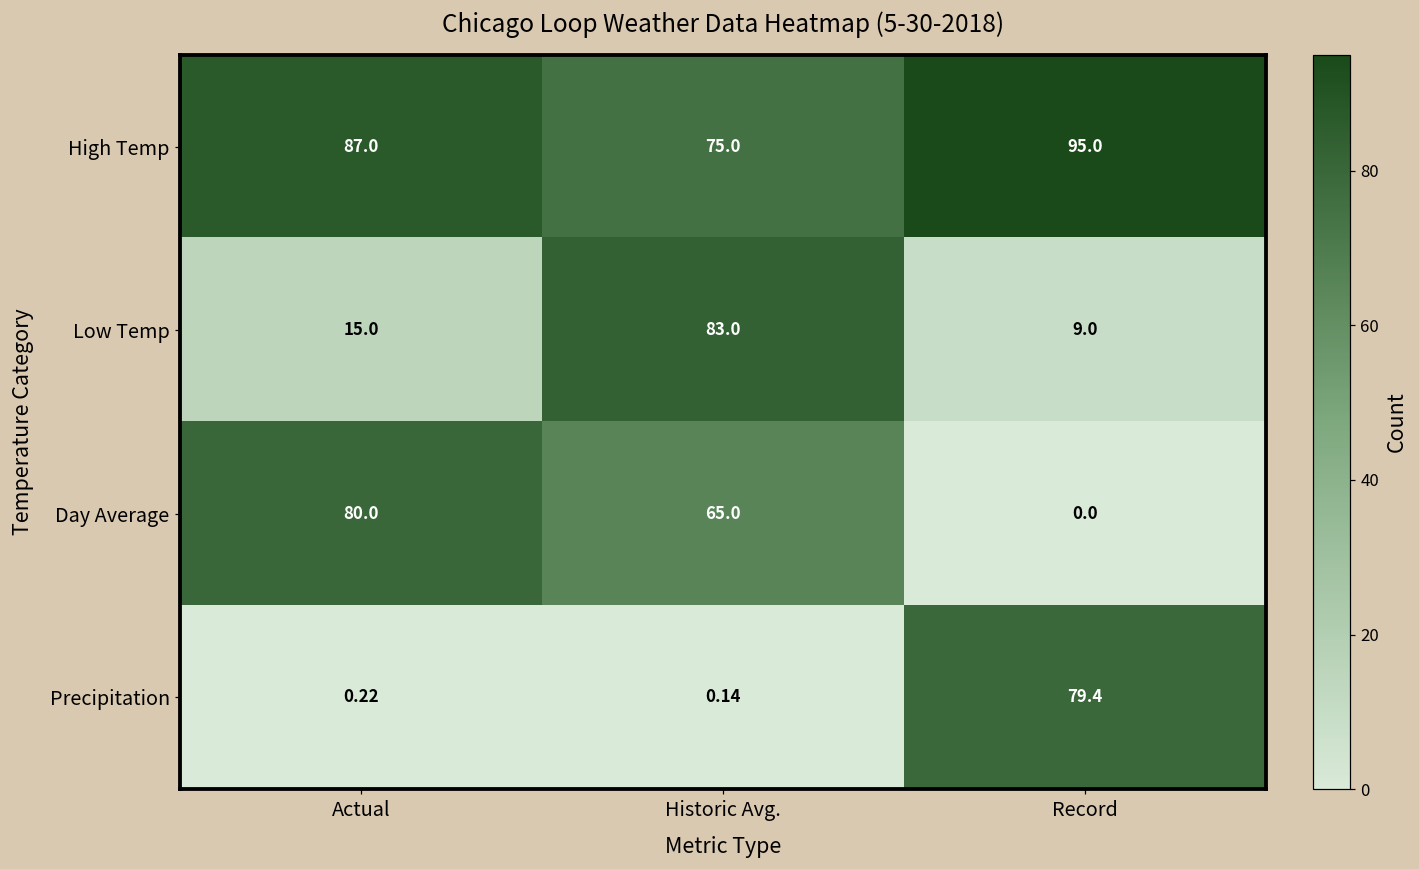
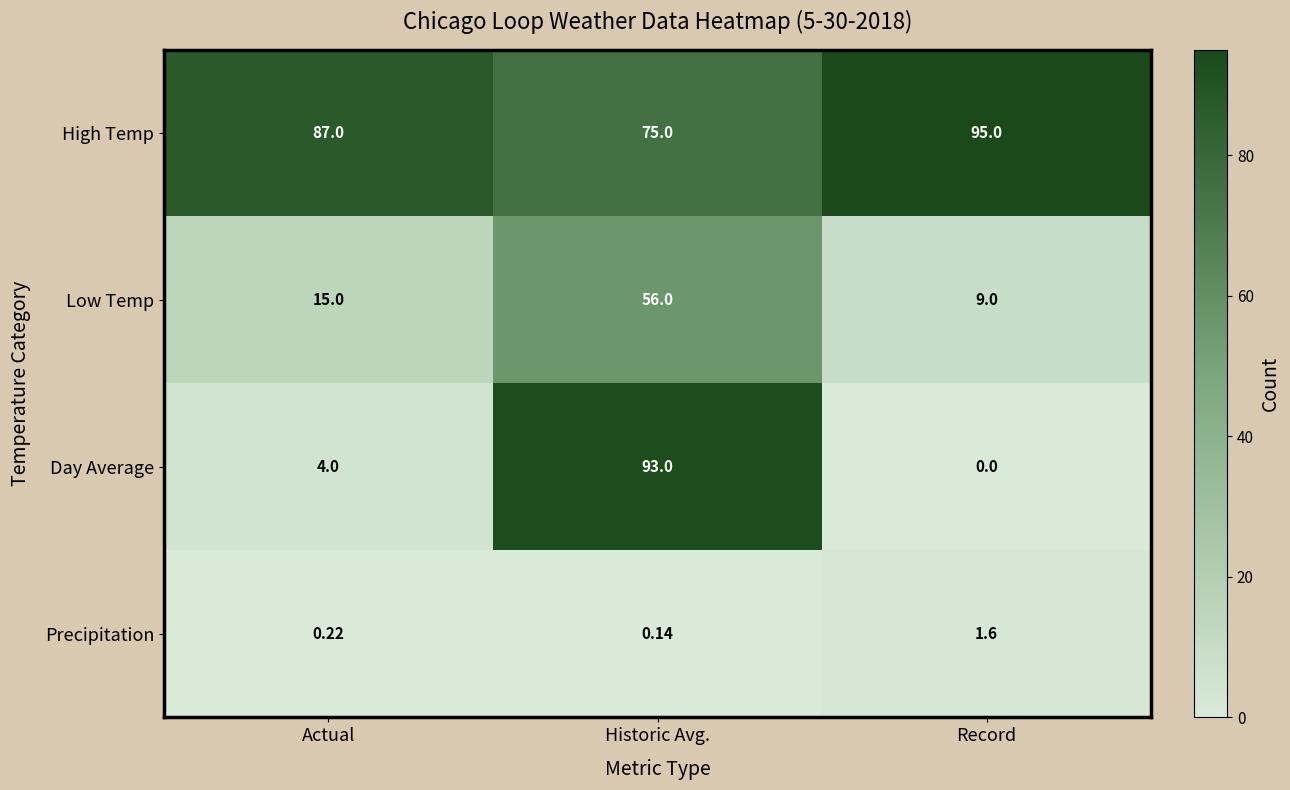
  {
    "High Temp": {
      "Actual": 87.0,
      "Historic Avg.": 75.0,
      "Record": 95.0
    },
    "Low Temp": {
      "Actual": 15.0,
-     "Historic Avg.": 83.0,
+     "Historic Avg.": 56.0,
      "Record": 9.0
    },
    "Day Average": {
-     "Actual": 80.0,
-     "Historic Avg.": 65.0,
+     "Actual": 4.0,
+     "Historic Avg.": 93.0,
      "Record": 0.0
    },
    "Precipitation": {
      "Actual": 0.22,
      "Historic Avg.": 0.14,
-     "Record": 79.4
+     "Record": 1.6
    }
  }
